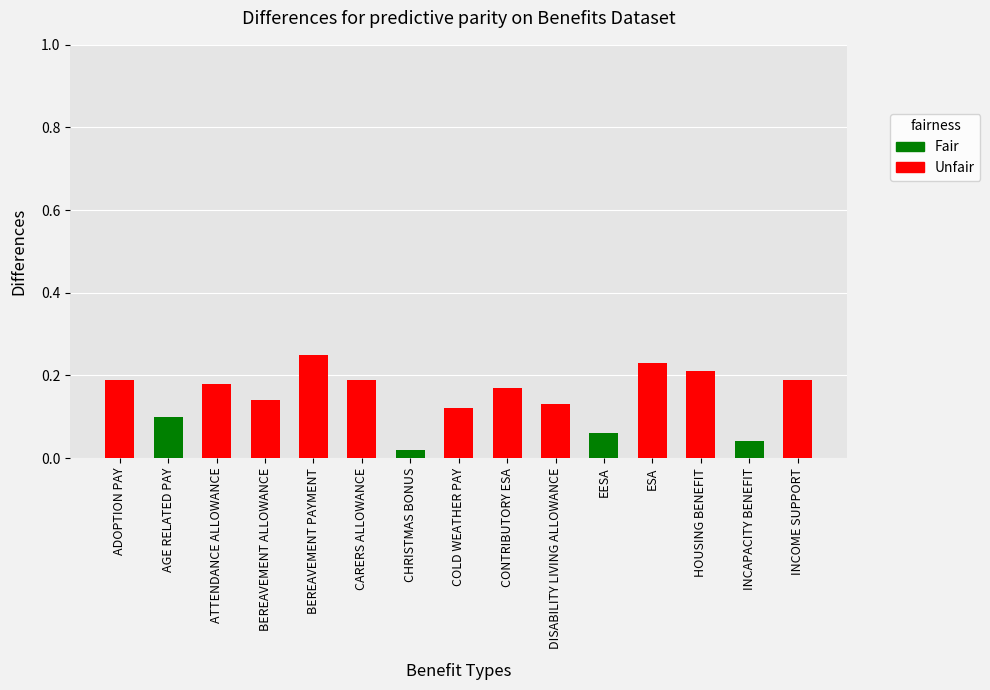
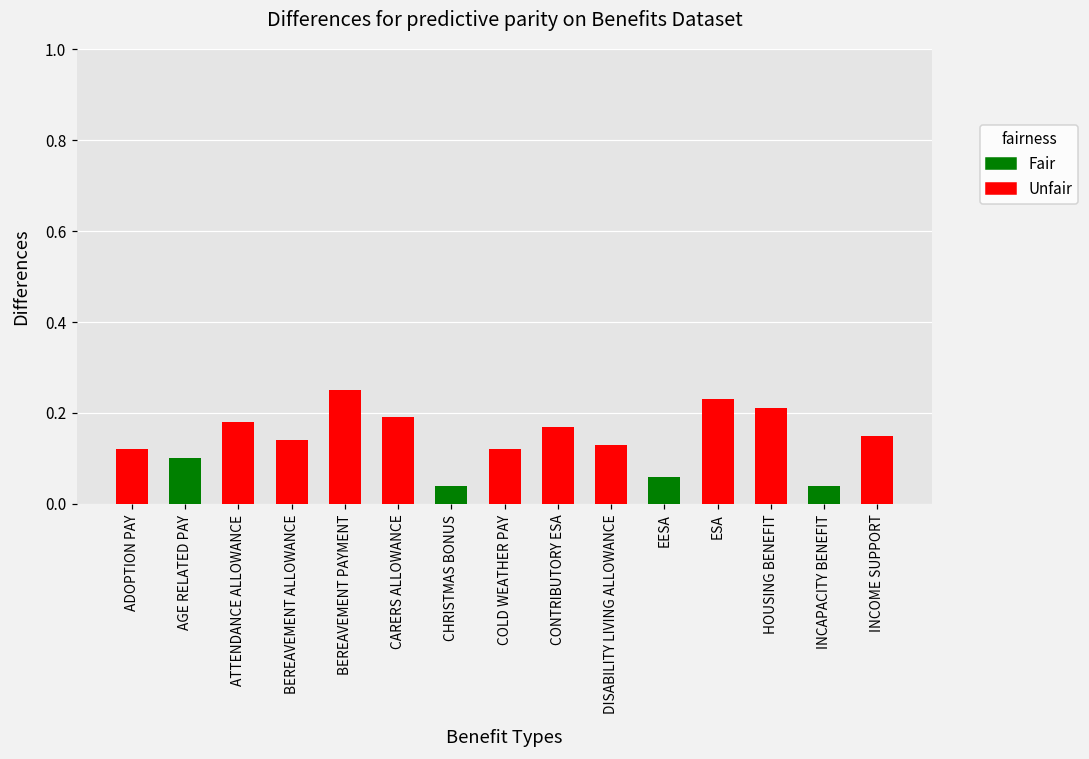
  {
    "Fair": {
      "ADOPTION PAY": 0.00,
      "AGE RELATED PAY": 0.10,
      "ATTENDANCE ALLOWANCE": 0.00,
      "BEREAVEMENT ALLOWANCE": 0.00,
      "BEREAVEMENT PAYMENT": 0.00,
      "CARERS ALLOWANCE": 0.00,
-     "CHRISTMAS BONUS": 0.02,
+     "CHRISTMAS BONUS": 0.04,
      "COLD WEATHER PAY": 0.00,
      "CONTRIBUTORY ESA": 0.00,
      "DISABILITY LIVING ALLOWANCE": 0.00,
      "EESA": 0.06,
      "ESA": 0.00,
      "HOUSING BENEFIT": 0.00,
      "INCAPACITY BENEFIT": 0.04,
      "INCOME SUPPORT": 0.00
    },
    "Unfair": {
-     "ADOPTION PAY": 0.19,
+     "ADOPTION PAY": 0.12,
      "AGE RELATED PAY": 0.00,
      "ATTENDANCE ALLOWANCE": 0.18,
      "BEREAVEMENT ALLOWANCE": 0.14,
      "BEREAVEMENT PAYMENT": 0.25,
      "CARERS ALLOWANCE": 0.19,
      "CHRISTMAS BONUS": 0.00,
      "COLD WEATHER PAY": 0.12,
      "CONTRIBUTORY ESA": 0.17,
      "DISABILITY LIVING ALLOWANCE": 0.13,
      "EESA": 0.00,
      "ESA": 0.23,
      "HOUSING BENEFIT": 0.21,
      "INCAPACITY BENEFIT": 0.00,
-     "INCOME SUPPORT": 0.19
+     "INCOME SUPPORT": 0.15
    }
  }
